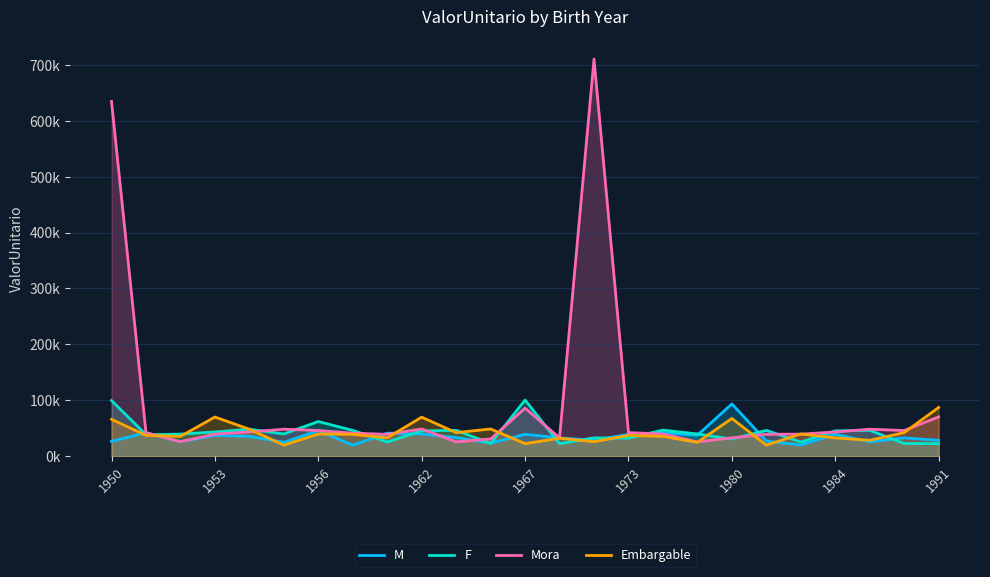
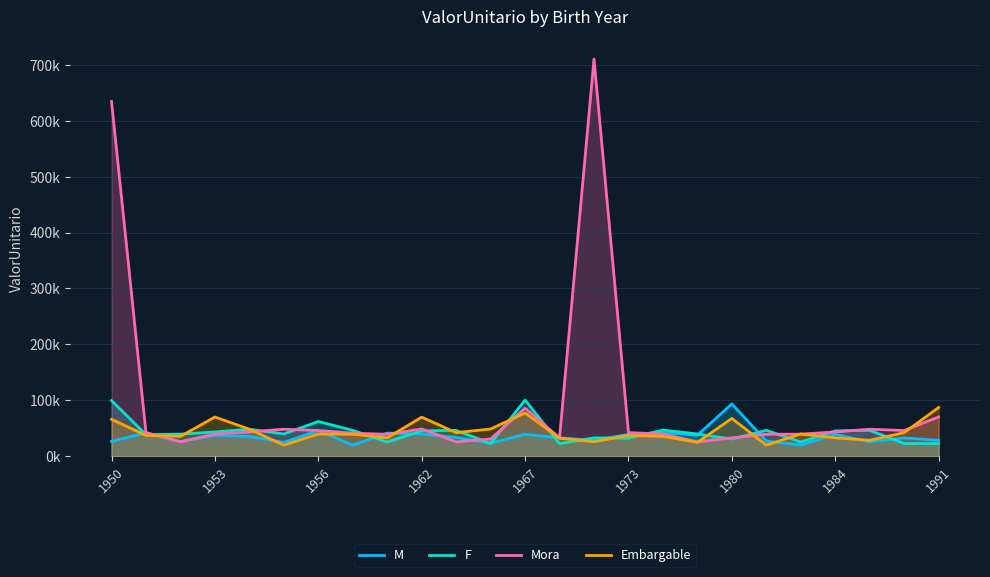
  {
    "M": {
      "1950": 30000,
      "1962": 40000,
      "1967": 40000,
      "1980": 90000,
      "1991": 30000
    },
    "F": {
      "1950": 100000,
      "1956": 60000,
      "1967": 100000,
      "1973": 30000,
      "1991": 20000
    },
    "Mora": {
      "1950": 630000,
      "1967": 90000,
      "1991": 70000
    },
    "Embargable": {
      "1950": 70000,
      "1953": 70000,
      "1956": 40000,
      "1962": 70000,
-     "1967": 20000,
+     "1967": 80000,
      "1980": 70000,
      "1984": 30000,
      "1991": 90000
    }
  }
